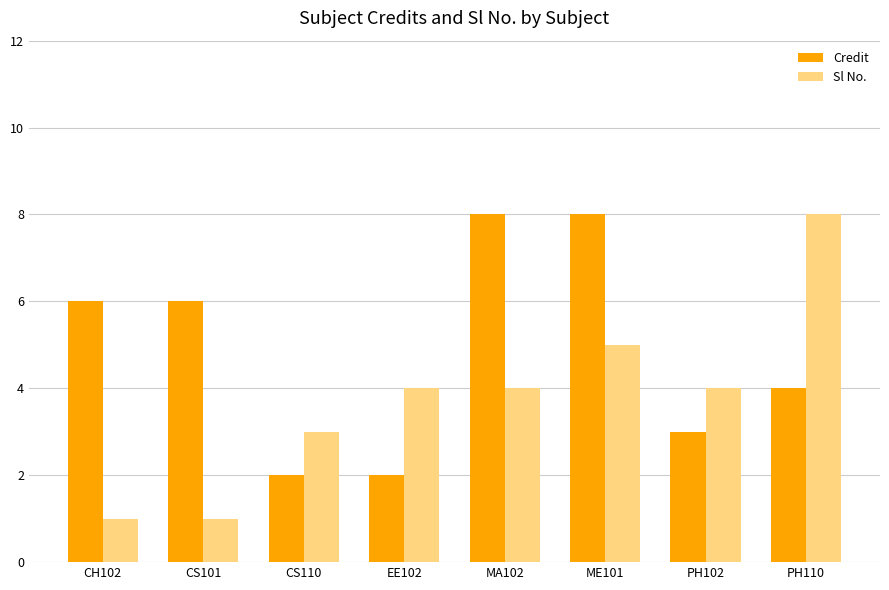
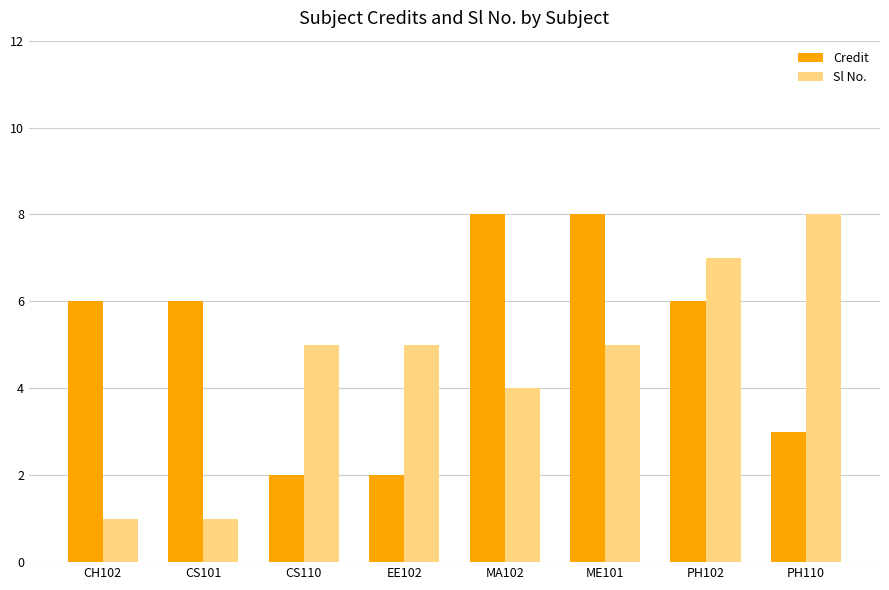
  {
    "Credit": {
      "CH102": 6,
      "CS101": 6,
      "CS110": 2,
      "EE102": 2,
      "MA102": 8,
      "ME101": 8,
-     "PH102": 3,
-     "PH110": 4
+     "PH102": 6,
+     "PH110": 3
    },
    "Sl No.": {
      "CH102": 1,
      "CS101": 1,
-     "CS110": 3,
-     "EE102": 4,
+     "CS110": 5,
+     "EE102": 5,
      "MA102": 4,
      "ME101": 5,
-     "PH102": 4,
+     "PH102": 7,
      "PH110": 8
    }
  }
